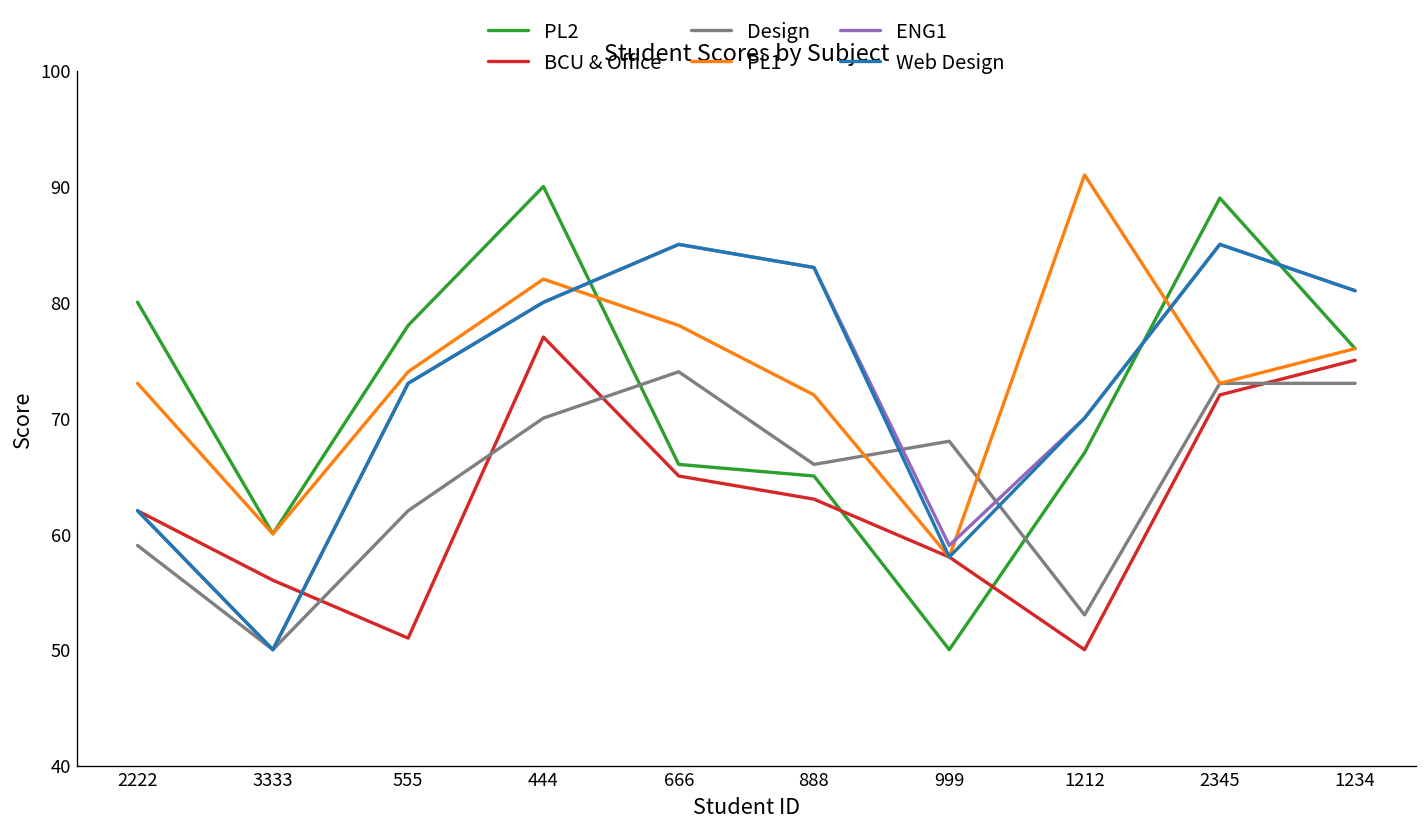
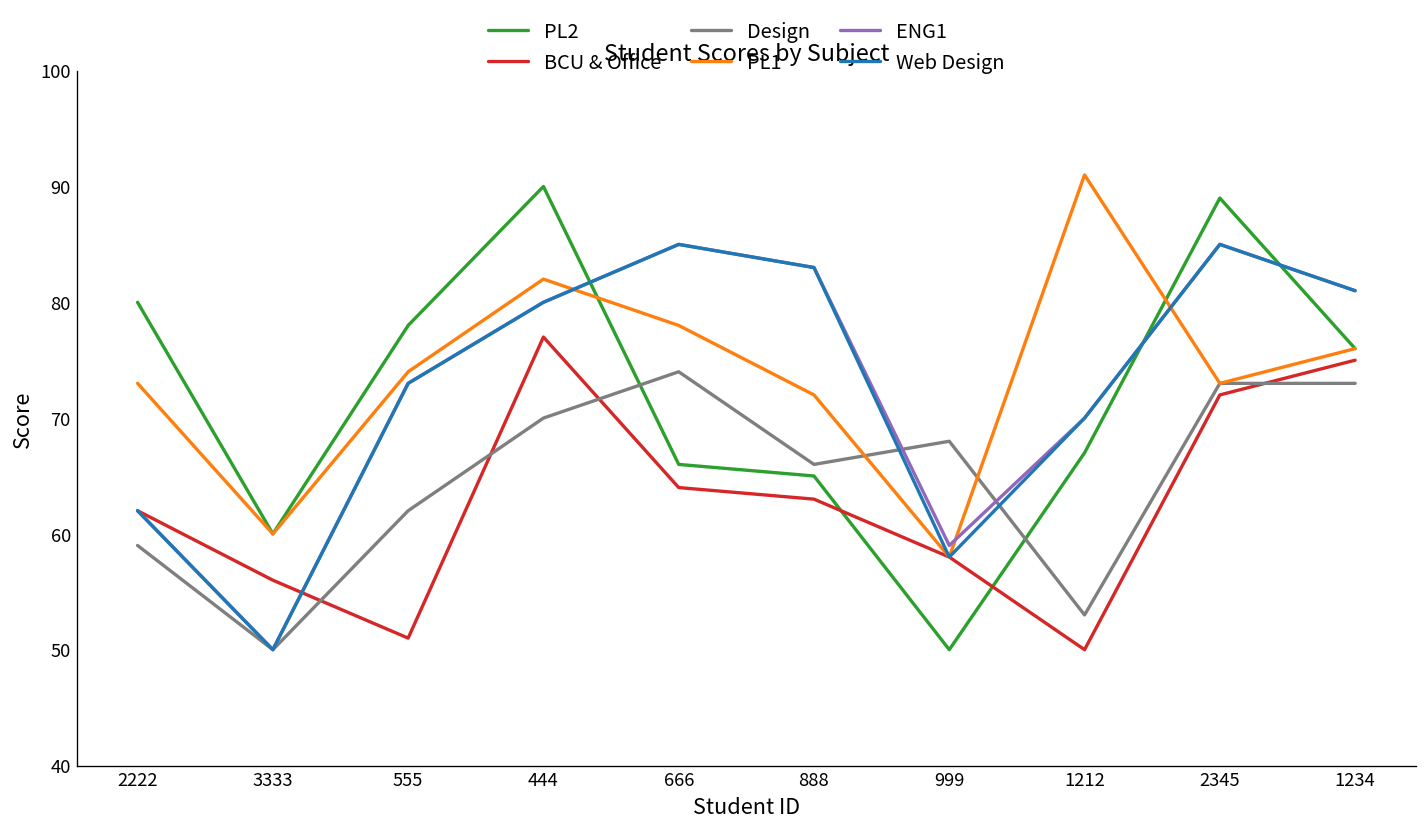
  {
    "PL2": {
      "2222": 80,
      "555": 78,
      "444": 90,
      "666": 66,
      "888": 65,
      "999": 50,
      "1212": 67,
      "2345": 89
    },
    "BCU & Office": {
      "3333": 56,
      "555": 51,
      "444": 77,
-     "666": 65,
+     "666": 64,
      "888": 63,
      "1212": 50,
      "2345": 72,
      "1234": 75
    },
    "Design": {
      "2222": 59,
      "555": 62,
      "444": 70,
      "666": 74,
      "888": 66,
      "999": 68,
      "1212": 53,
      "1234": 73
    },
    "PL1": {
      "2222": 73,
      "555": 74,
      "444": 82,
      "666": 78,
      "888": 72,
      "1212": 91
    },
    "ENG1": {
      "999": 59
    }
  }
